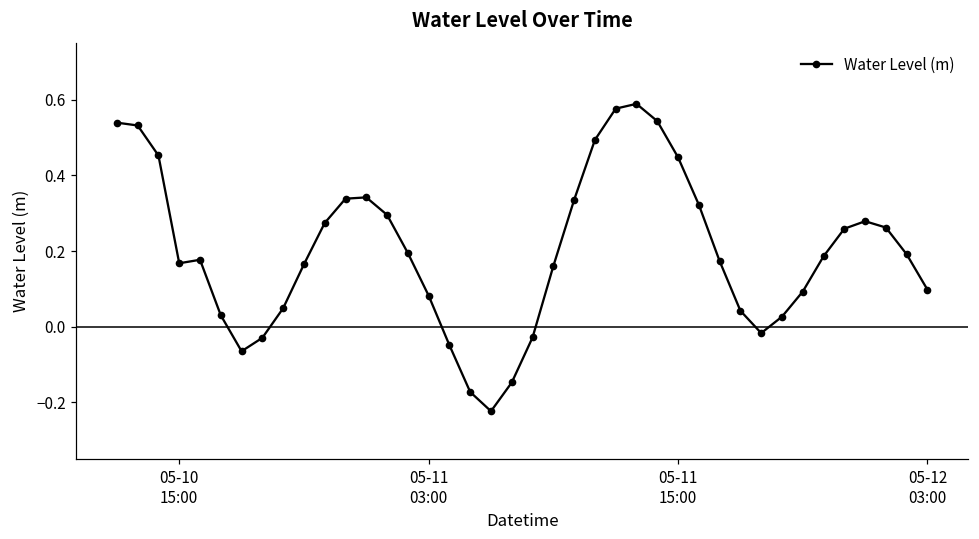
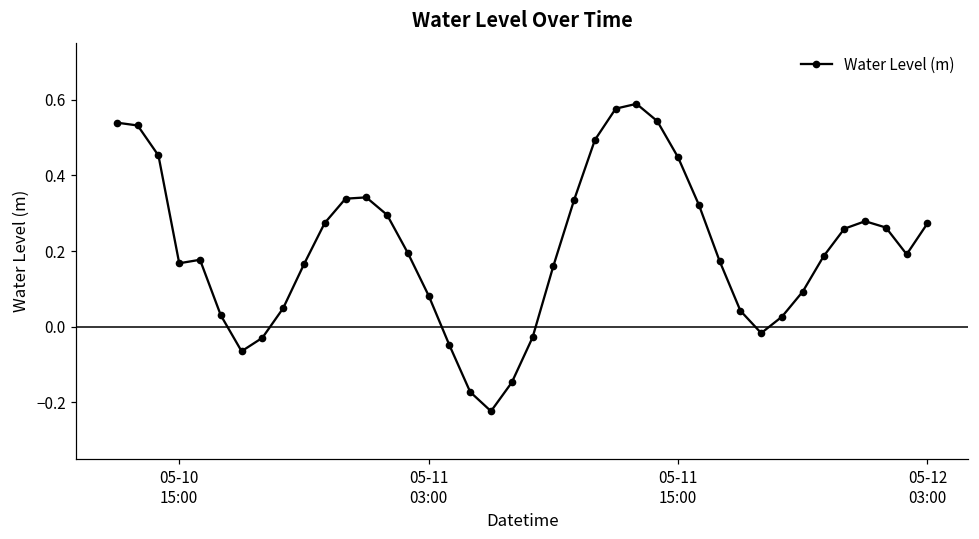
  {
    "05-10 15:00": 0.17,
    "05-11 03:00": 0.08,
    "05-11 15:00": 0.45,
-   "05-12 03:00": 0.10
+   "05-12 03:00": 0.27
  }
